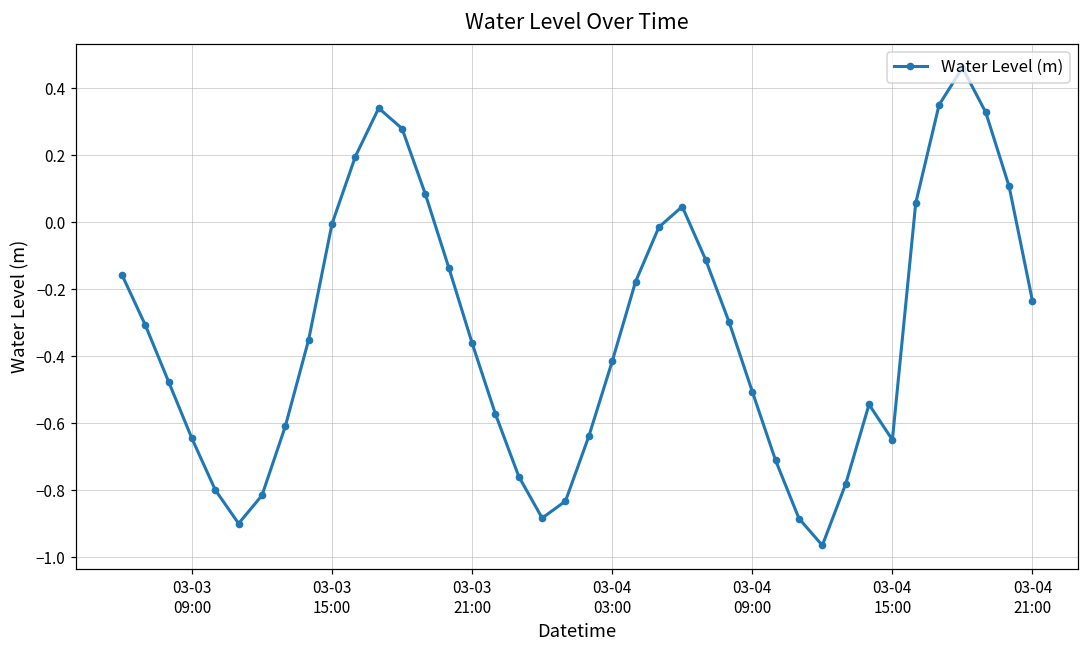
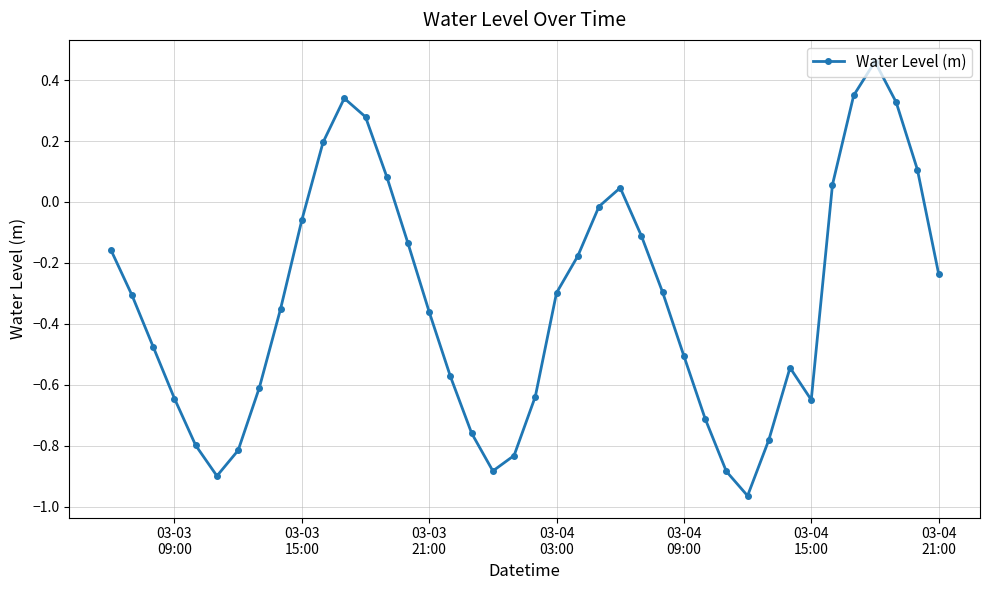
  {
    "03-03 09:00": -0.65,
-   "03-03 15:00": -0.01,
+   "03-03 15:00": -0.06,
    "03-03 21:00": -0.36,
-   "03-04 03:00": -0.42,
+   "03-04 03:00": -0.30,
    "03-04 09:00": -0.51,
    "03-04 15:00": -0.65,
    "03-04 21:00": -0.24
  }
